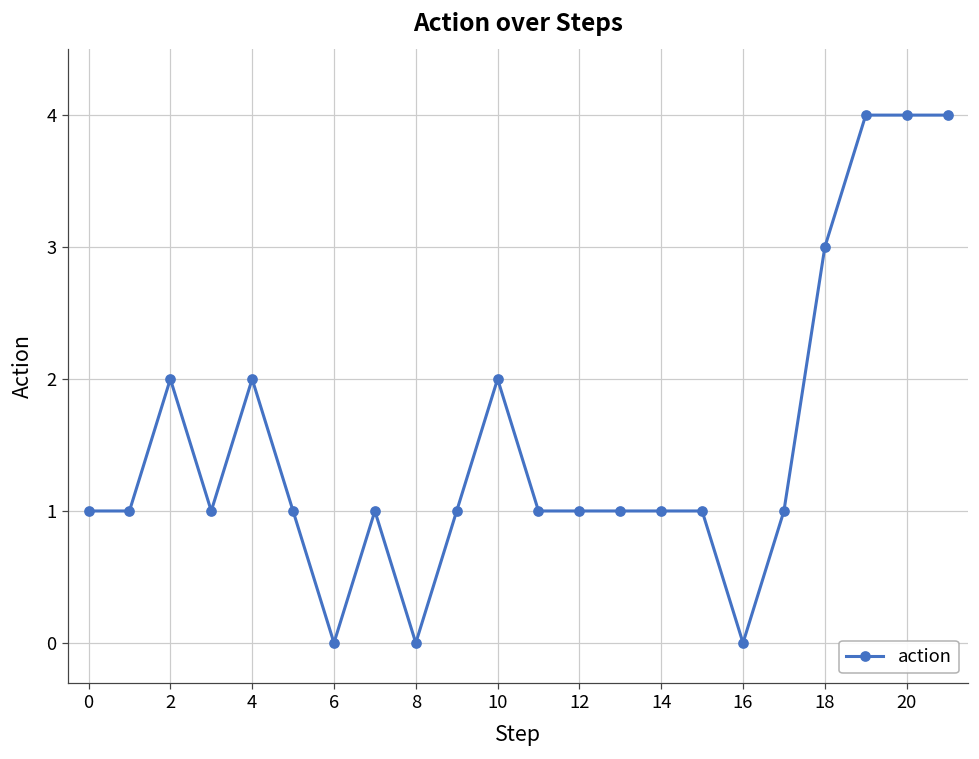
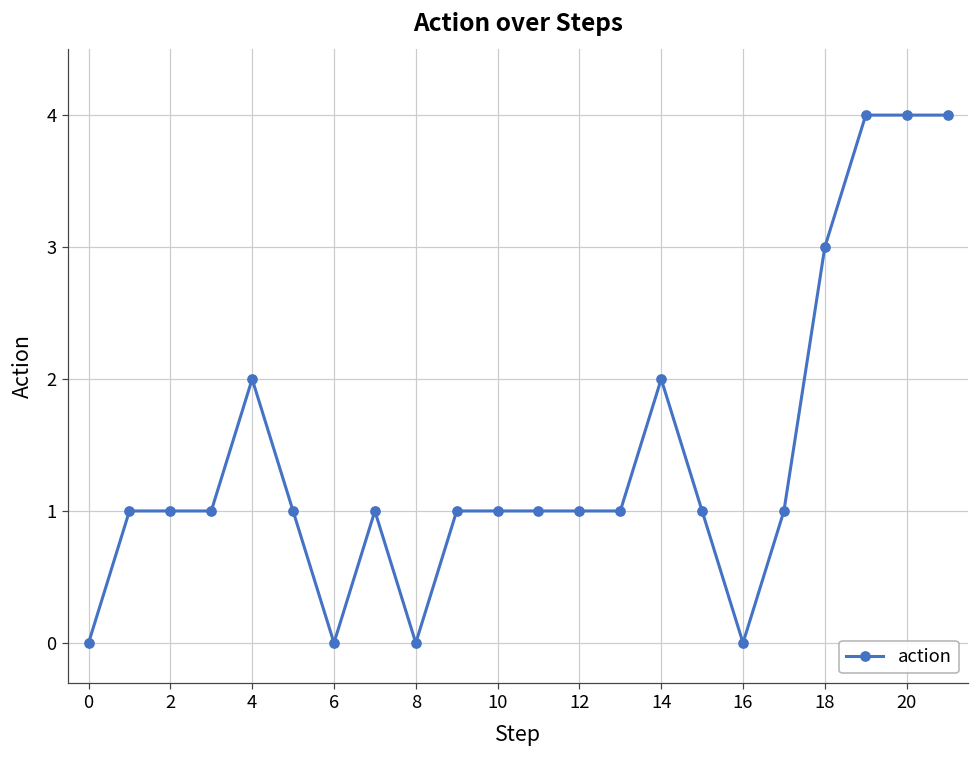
  {
-   "0": 1,
-   "2": 2,
+   "0": 0,
+   "2": 1,
    "4": 2,
    "6": 0,
    "8": 0,
-   "10": 2,
+   "10": 1,
    "12": 1,
-   "14": 1,
+   "14": 2,
    "16": 0,
    "18": 3,
    "20": 4
  }
